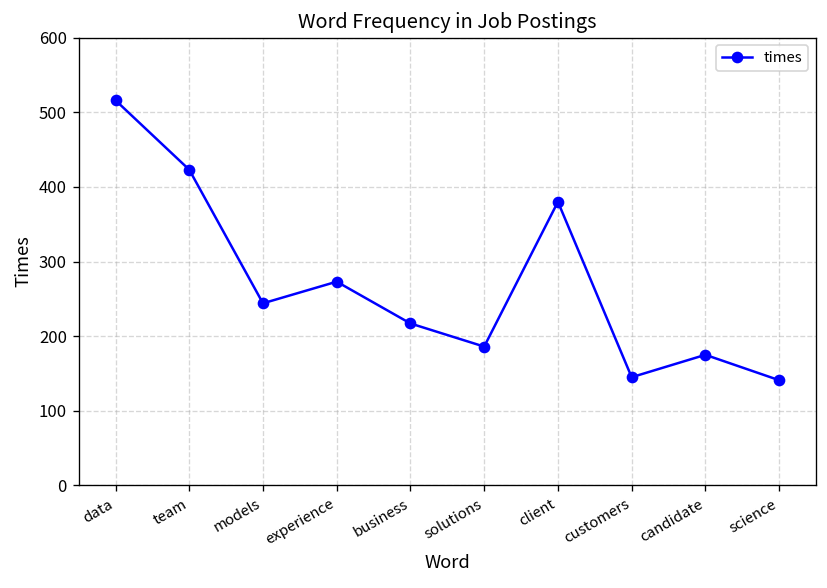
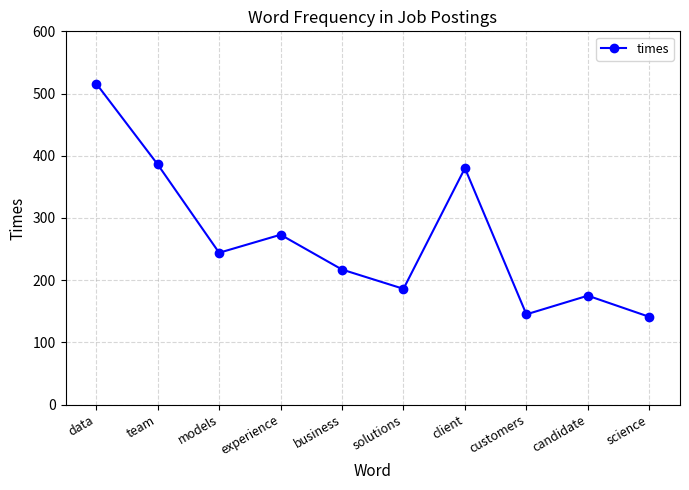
  {
    "data": 520,
-   "team": 420,
+   "team": 390,
    "models": 240,
    "experience": 270,
    "business": 220,
    "solutions": 190,
    "client": 380,
    "customers": 150,
    "candidate": 180,
    "science": 140
  }
